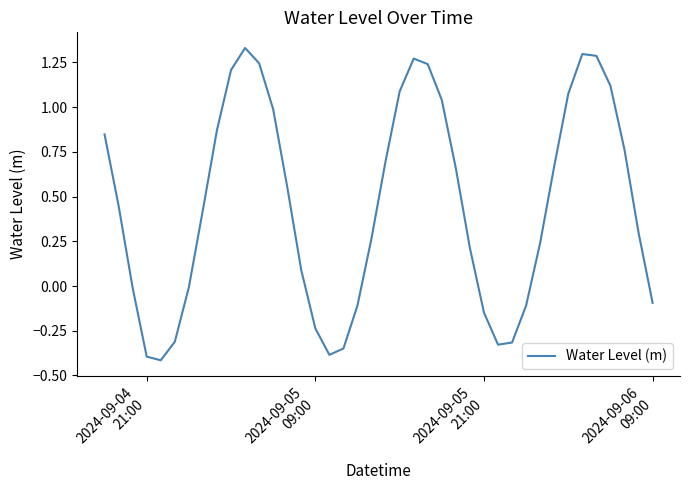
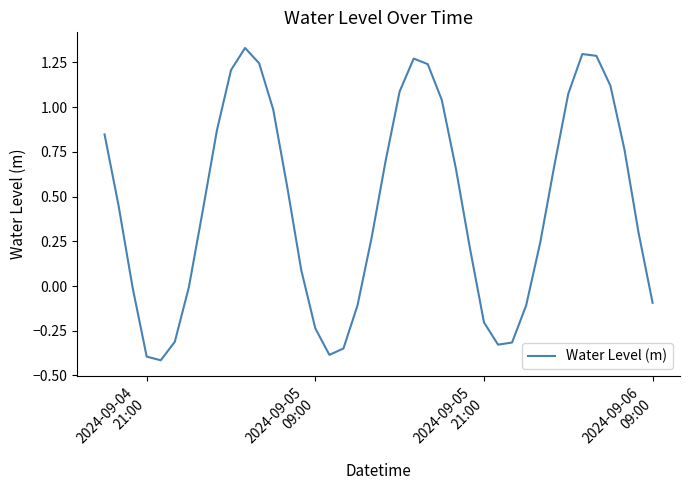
  {
    "2024-09-04 21:00": -0.39,
    "2024-09-05 09:00": -0.24,
-   "2024-09-05 21:00": -0.15,
+   "2024-09-05 21:00": -0.20,
    "2024-09-06 09:00": -0.09
  }
